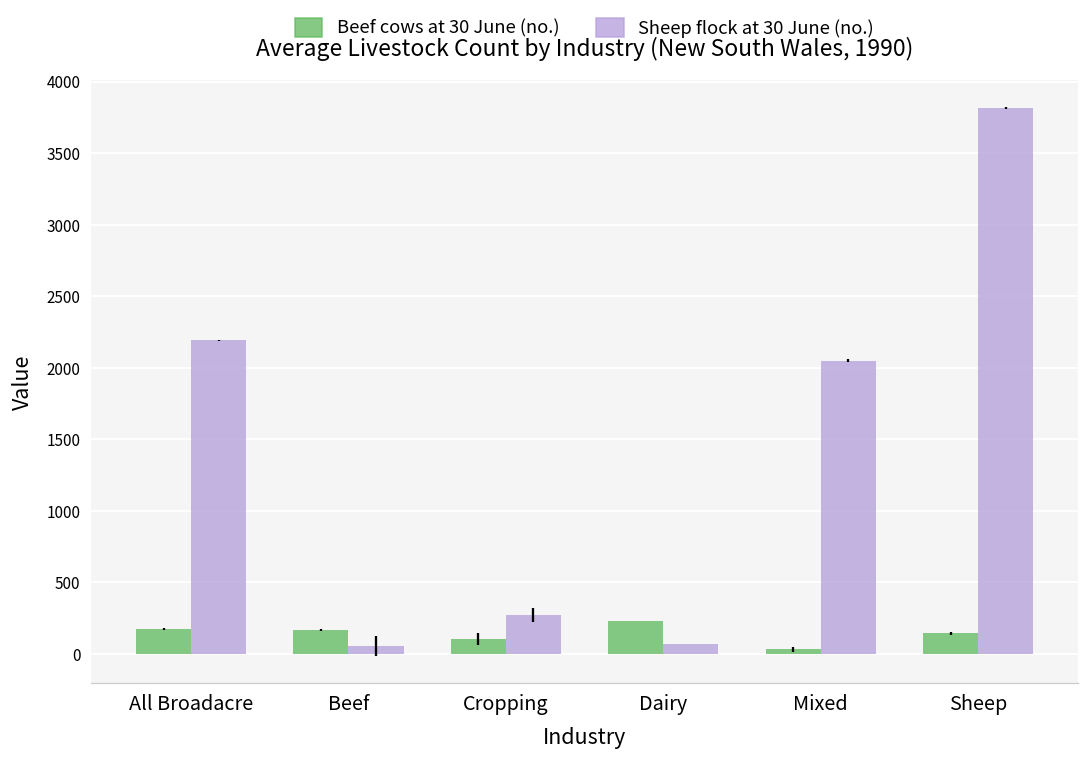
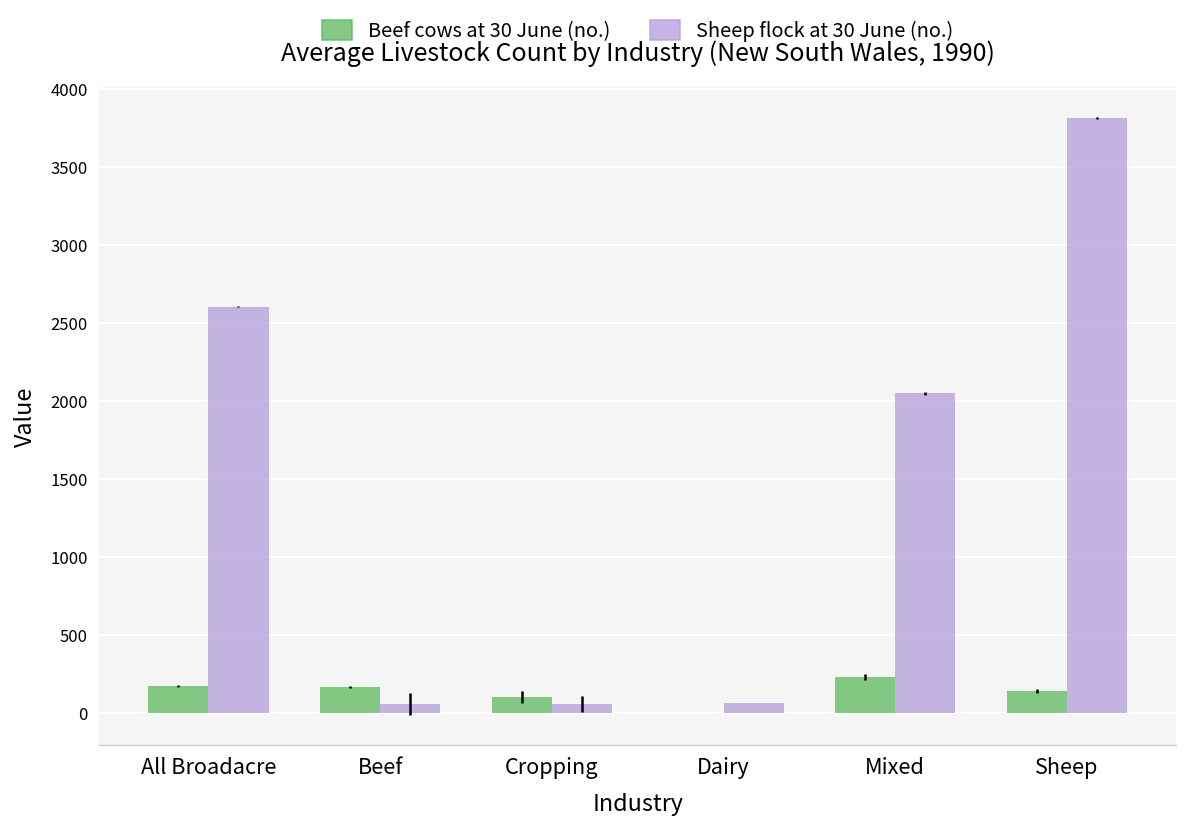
  {
    "Beef cows at 30 June (no.)": {
      "All Broadacre": 170,
      "Beef": 170,
      "Cropping": 110,
-     "Dairy": 230,
-     "Mixed": 30,
+     "Dairy": 0,
+     "Mixed": 240,
      "Sheep": 150
    },
    "Sheep flock at 30 June (no.)": {
-     "All Broadacre": 2190,
+     "All Broadacre": 2610,
      "Beef": 60,
-     "Cropping": 270,
+     "Cropping": 60,
      "Dairy": 70,
      "Mixed": 2050,
      "Sheep": 3820
    }
  }
